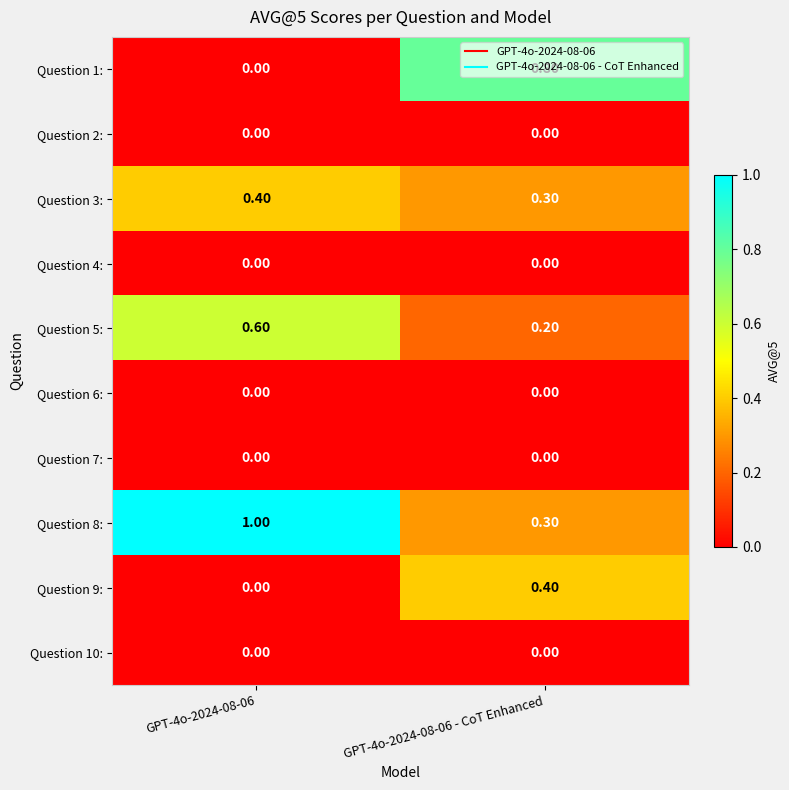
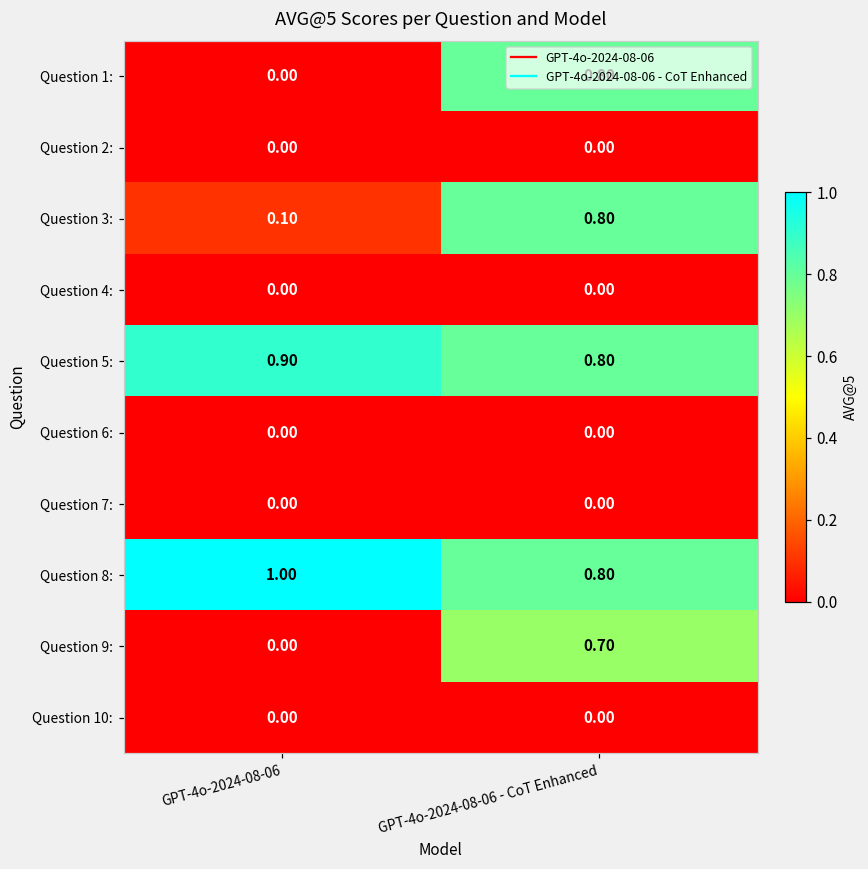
  {
    "Question 1:": {
      "GPT-4o-2024-08-06": 0.00
    },
    "Question 2:": {
      "GPT-4o-2024-08-06": 0.00,
      "GPT-4o-2024-08-06 - CoT Enhanced": 0.00
    },
    "Question 3:": {
-     "GPT-4o-2024-08-06": 0.40,
-     "GPT-4o-2024-08-06 - CoT Enhanced": 0.30
+     "GPT-4o-2024-08-06": 0.10,
+     "GPT-4o-2024-08-06 - CoT Enhanced": 0.80
    },
    "Question 4:": {
      "GPT-4o-2024-08-06": 0.00,
      "GPT-4o-2024-08-06 - CoT Enhanced": 0.00
    },
    "Question 5:": {
-     "GPT-4o-2024-08-06": 0.60,
-     "GPT-4o-2024-08-06 - CoT Enhanced": 0.20
+     "GPT-4o-2024-08-06": 0.90,
+     "GPT-4o-2024-08-06 - CoT Enhanced": 0.80
    },
    "Question 6:": {
      "GPT-4o-2024-08-06": 0.00,
      "GPT-4o-2024-08-06 - CoT Enhanced": 0.00
    },
    "Question 7:": {
      "GPT-4o-2024-08-06": 0.00,
      "GPT-4o-2024-08-06 - CoT Enhanced": 0.00
    },
    "Question 8:": {
      "GPT-4o-2024-08-06": 1.00,
-     "GPT-4o-2024-08-06 - CoT Enhanced": 0.30
+     "GPT-4o-2024-08-06 - CoT Enhanced": 0.80
    },
    "Question 9:": {
      "GPT-4o-2024-08-06": 0.00,
-     "GPT-4o-2024-08-06 - CoT Enhanced": 0.40
+     "GPT-4o-2024-08-06 - CoT Enhanced": 0.70
    },
    "Question 10:": {
      "GPT-4o-2024-08-06": 0.00,
      "GPT-4o-2024-08-06 - CoT Enhanced": 0.00
    }
  }
